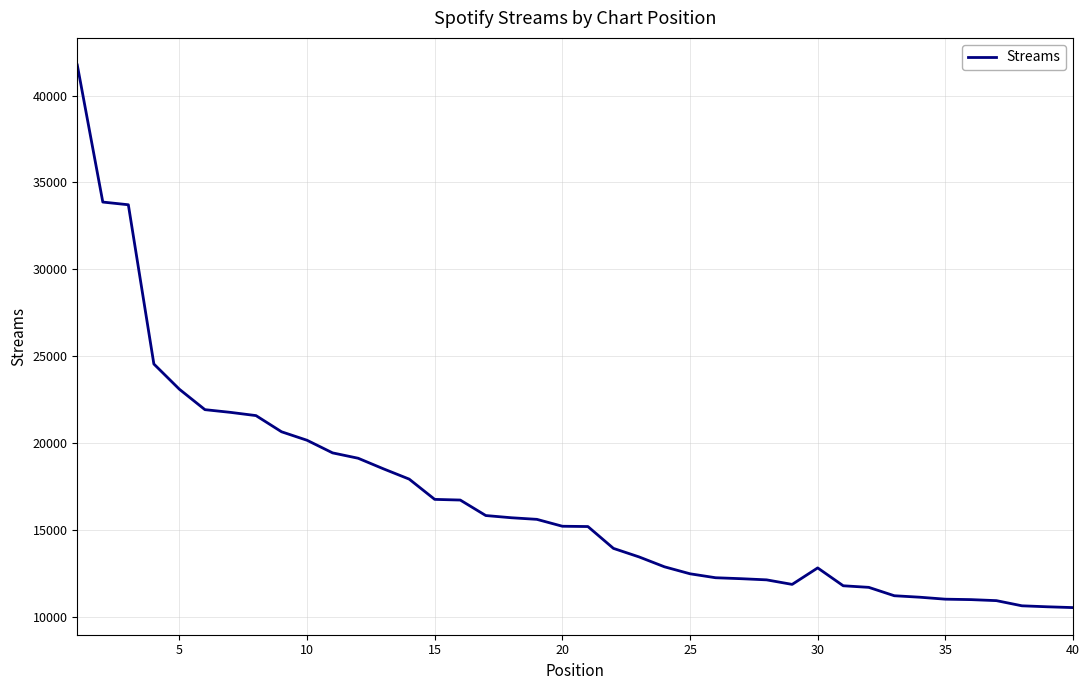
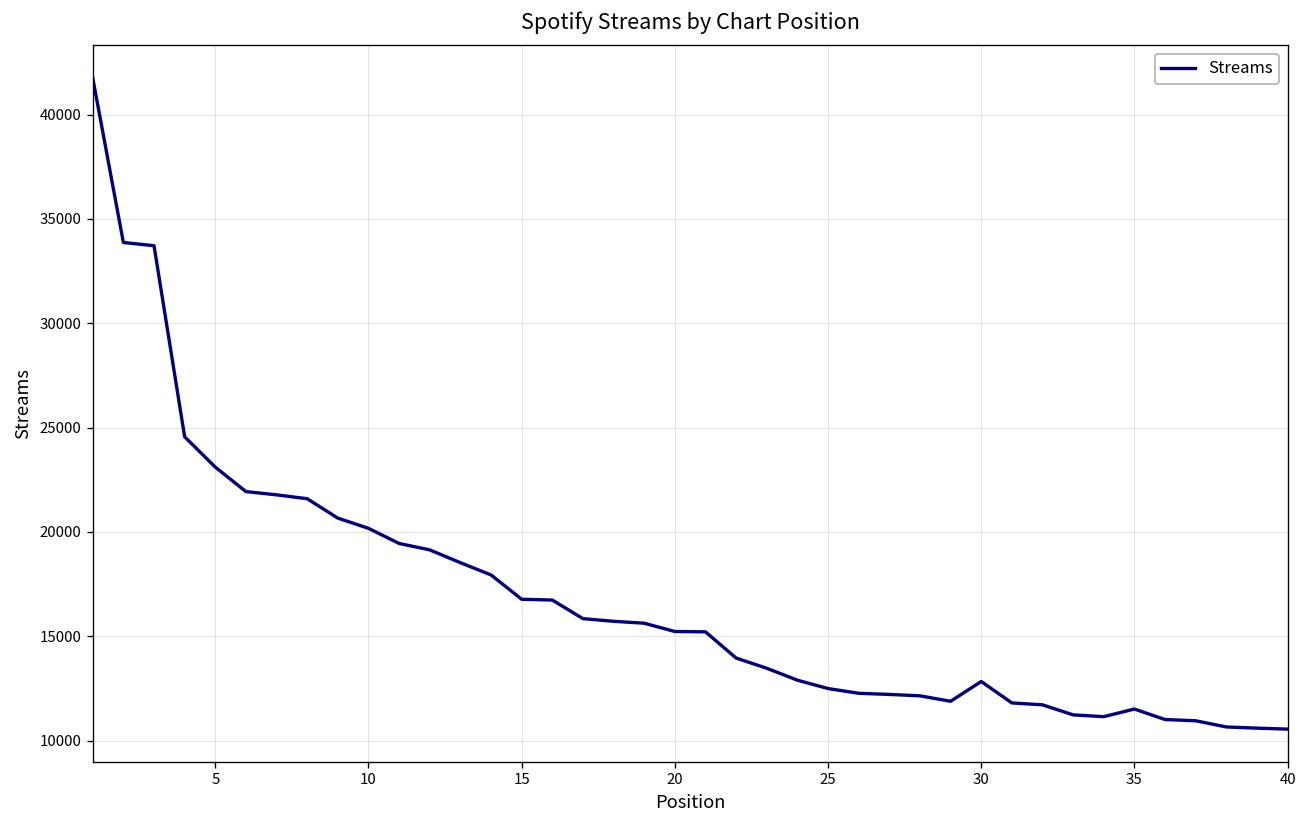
  {
    "5": 23100,
    "10": 20200,
    "15": 16800,
    "20": 15200,
    "25": 12500,
    "30": 12800,
-   "35": 11000,
+   "35": 11500,
    "40": 10600
  }
